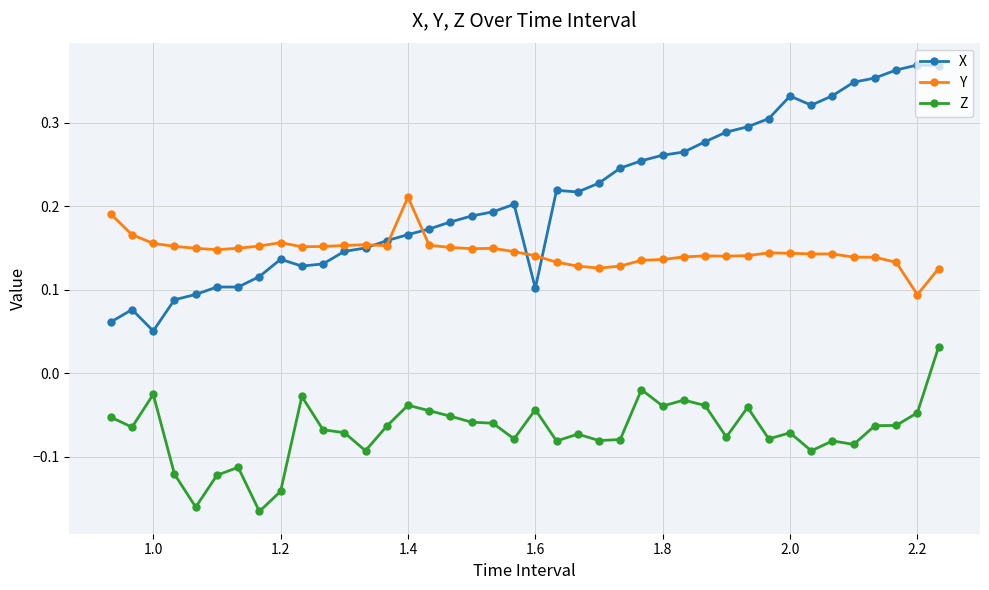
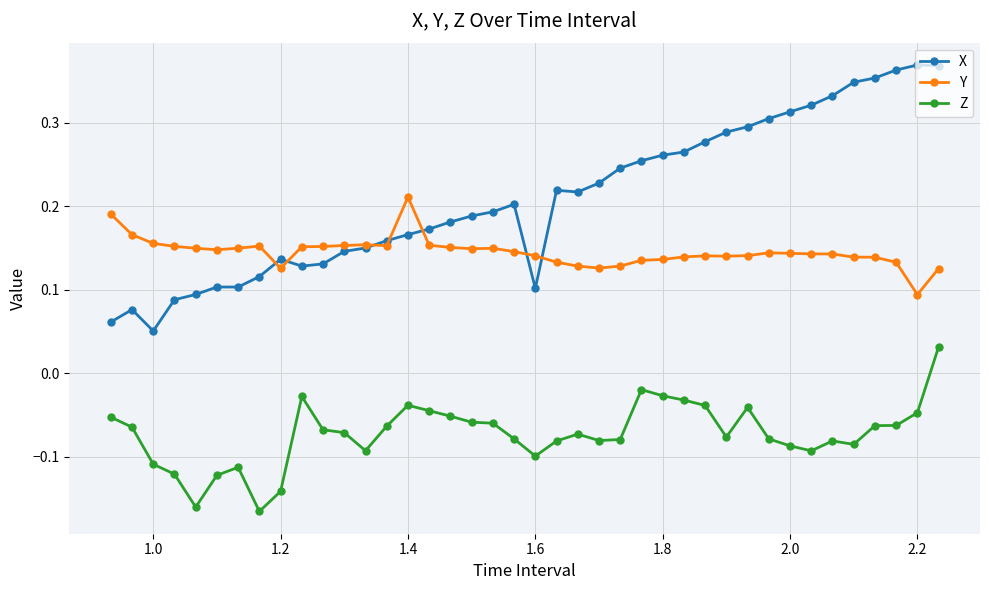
  {
    "X": {
      "1.0": 0.05,
      "1.2": 0.14,
      "1.4": 0.17,
      "1.6": 0.10,
      "1.8": 0.26,
-     "2.0": 0.33
+     "2.0": 0.31
    },
    "Y": {
      "1.0": 0.16,
-     "1.2": 0.16,
+     "1.2": 0.13,
      "1.4": 0.21,
      "1.6": 0.14,
      "1.8": 0.14,
      "2.0": 0.14,
      "2.2": 0.09
    },
    "Z": {
-     "1.0": -0.03,
+     "1.0": -0.11,
      "1.2": -0.14,
      "1.4": -0.04,
-     "1.6": -0.04,
-     "1.8": -0.04,
-     "2.0": -0.07,
+     "1.6": -0.10,
+     "1.8": -0.03,
+     "2.0": -0.09,
      "2.2": -0.05
    }
  }
